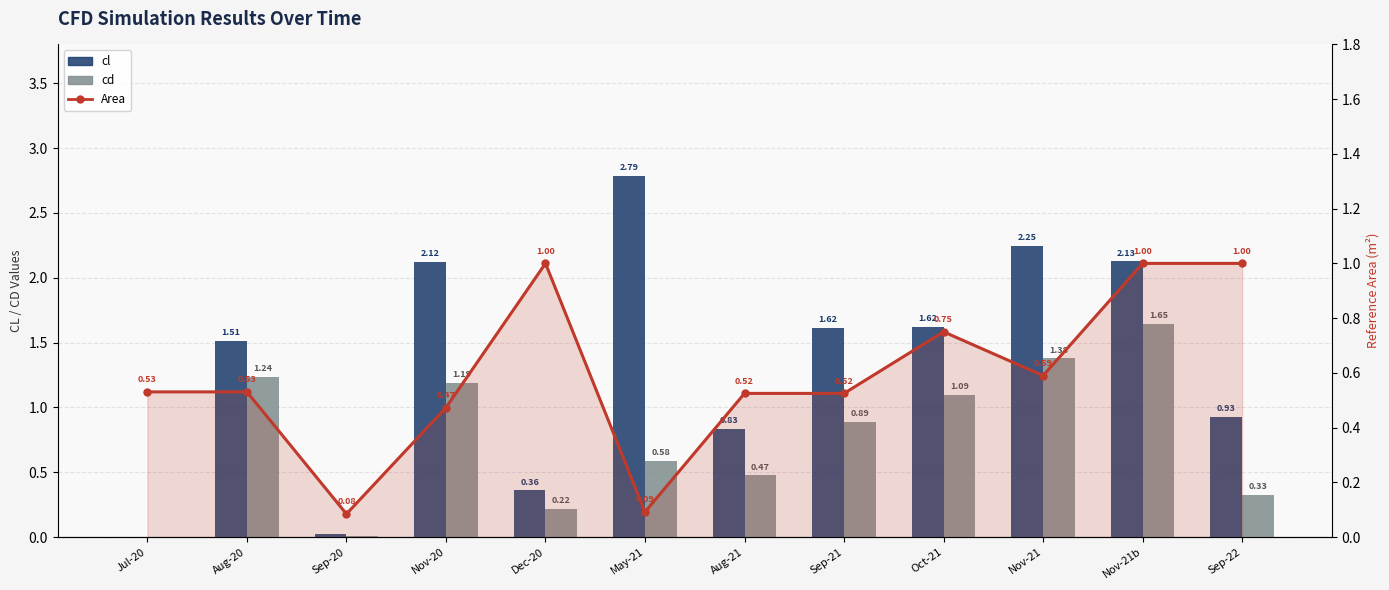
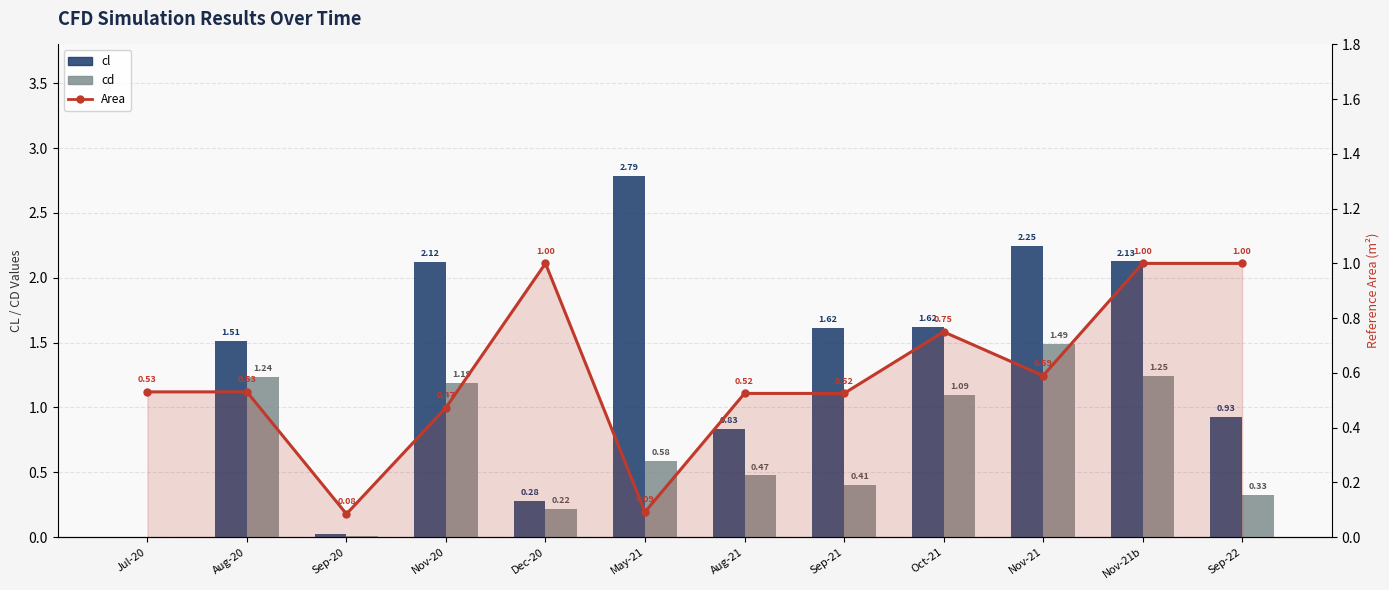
  {
    "cl": {
      "Aug-20": 1.51,
      "Nov-20": 2.12,
-     "Dec-20": 0.36,
+     "Dec-20": 0.28,
      "May-21": 2.79,
      "Aug-21": 0.83,
      "Sep-21": 1.62,
      "Oct-21": 1.62,
      "Nov-21": 2.25,
      "Nov-21b": 2.13,
      "Sep-22": 0.93
    },
    "cd": {
      "Aug-20": 1.24,
      "Nov-20": 1.19,
      "Dec-20": 0.22,
      "May-21": 0.58,
      "Aug-21": 0.47,
-     "Sep-21": 0.89,
+     "Sep-21": 0.41,
      "Oct-21": 1.09,
-     "Nov-21": 1.38,
-     "Nov-21b": 1.65,
+     "Nov-21": 1.49,
+     "Nov-21b": 1.25,
      "Sep-22": 0.33
    },
    "Area": {
      "Jul-20": 0.53,
      "Aug-20": 0.53,
      "Sep-20": 0.08,
      "Nov-20": 0.47,
      "Dec-20": 1.00,
      "May-21": 0.09,
      "Aug-21": 0.52,
      "Sep-21": 0.52,
      "Oct-21": 0.75,
      "Nov-21": 0.59,
      "Nov-21b": 1.00,
      "Sep-22": 1.00
    }
  }
